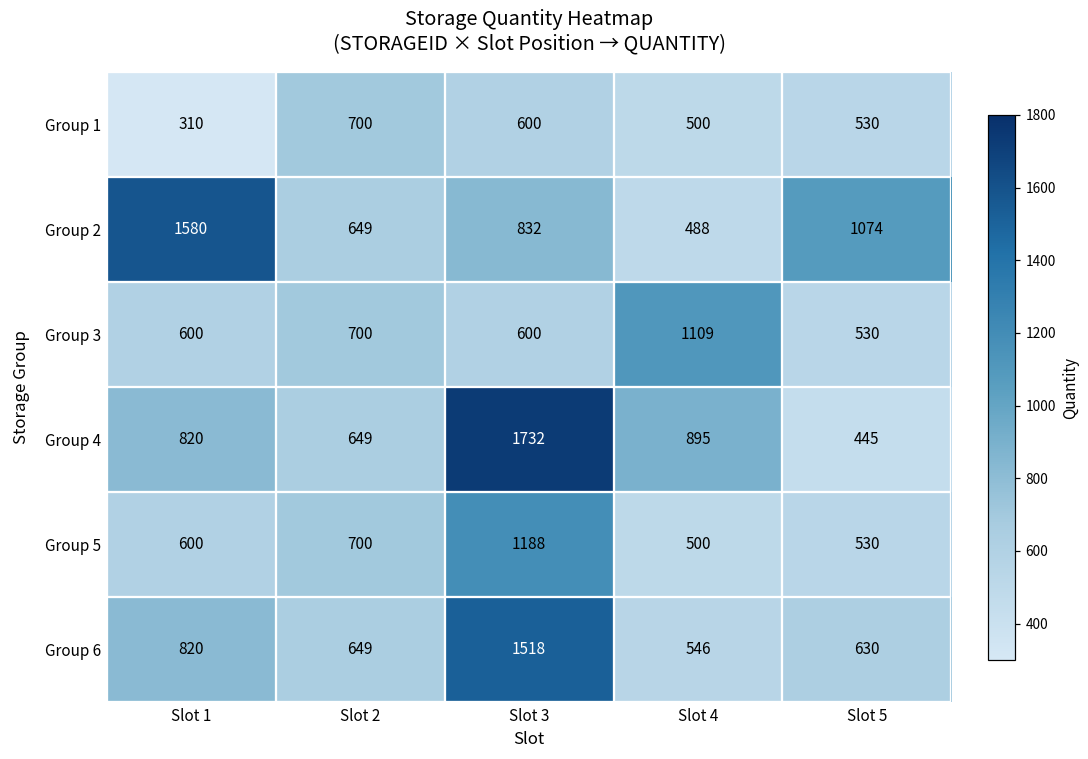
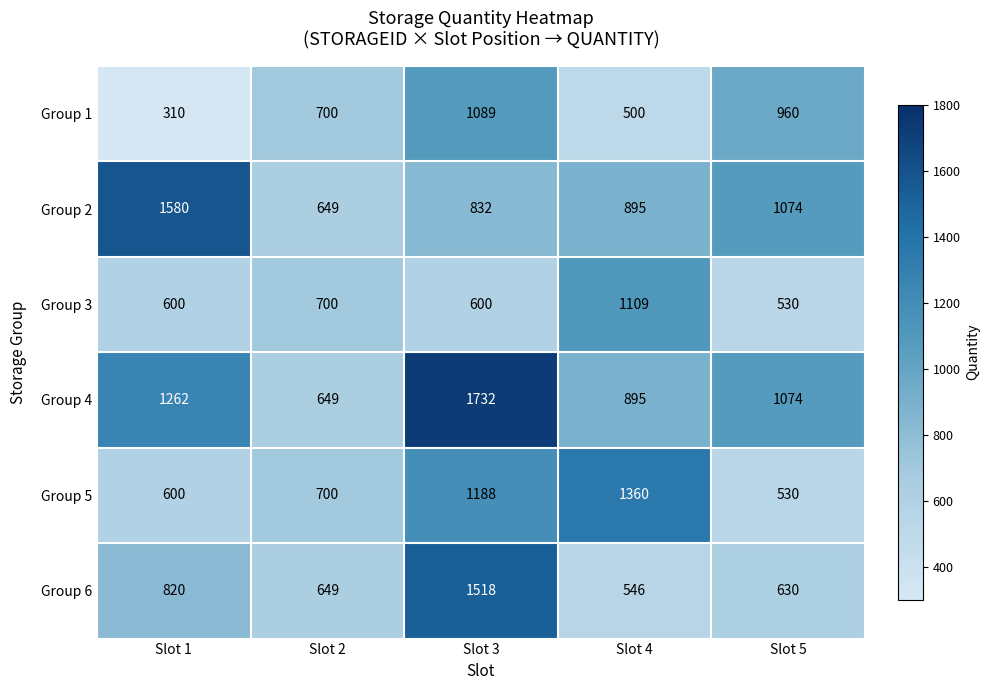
  {
    "Group 1": {
      "Slot 1": 310,
      "Slot 2": 700,
-     "Slot 3": 600,
+     "Slot 3": 1089,
      "Slot 4": 500,
-     "Slot 5": 530
+     "Slot 5": 960
    },
    "Group 2": {
      "Slot 1": 1580,
      "Slot 2": 649,
      "Slot 3": 832,
-     "Slot 4": 488,
+     "Slot 4": 895,
      "Slot 5": 1074
    },
    "Group 3": {
      "Slot 1": 600,
      "Slot 2": 700,
      "Slot 3": 600,
      "Slot 4": 1109,
      "Slot 5": 530
    },
    "Group 4": {
-     "Slot 1": 820,
+     "Slot 1": 1262,
      "Slot 2": 649,
      "Slot 3": 1732,
      "Slot 4": 895,
-     "Slot 5": 445
+     "Slot 5": 1074
    },
    "Group 5": {
      "Slot 1": 600,
      "Slot 2": 700,
      "Slot 3": 1188,
-     "Slot 4": 500,
+     "Slot 4": 1360,
      "Slot 5": 530
    },
    "Group 6": {
      "Slot 1": 820,
      "Slot 2": 649,
      "Slot 3": 1518,
      "Slot 4": 546,
      "Slot 5": 630
    }
  }
